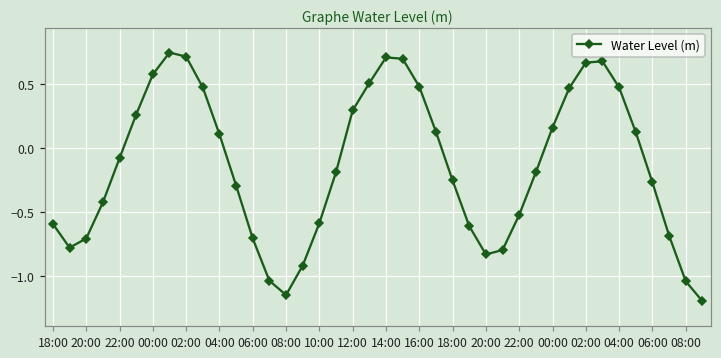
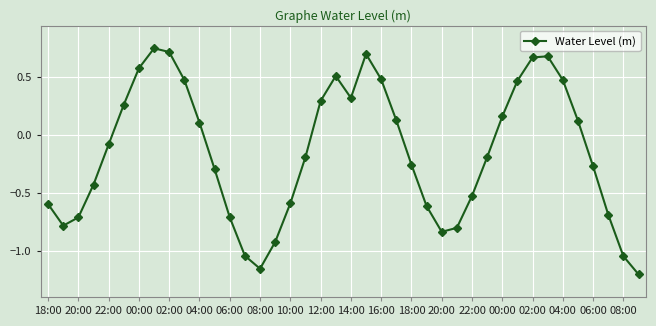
  {
    "10:00": -0.59,
    "12:00": 0.30,
-   "14:00": 0.71,
+   "14:00": 0.32,
    "16:00": 0.48
  }
